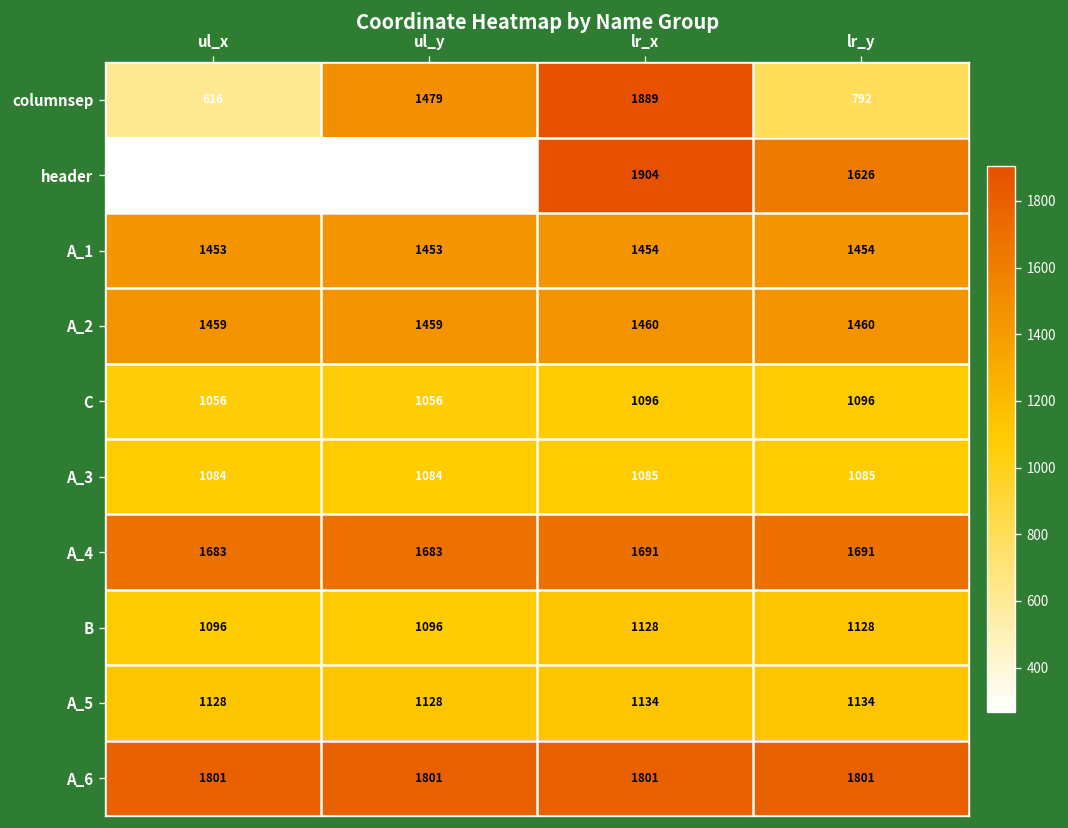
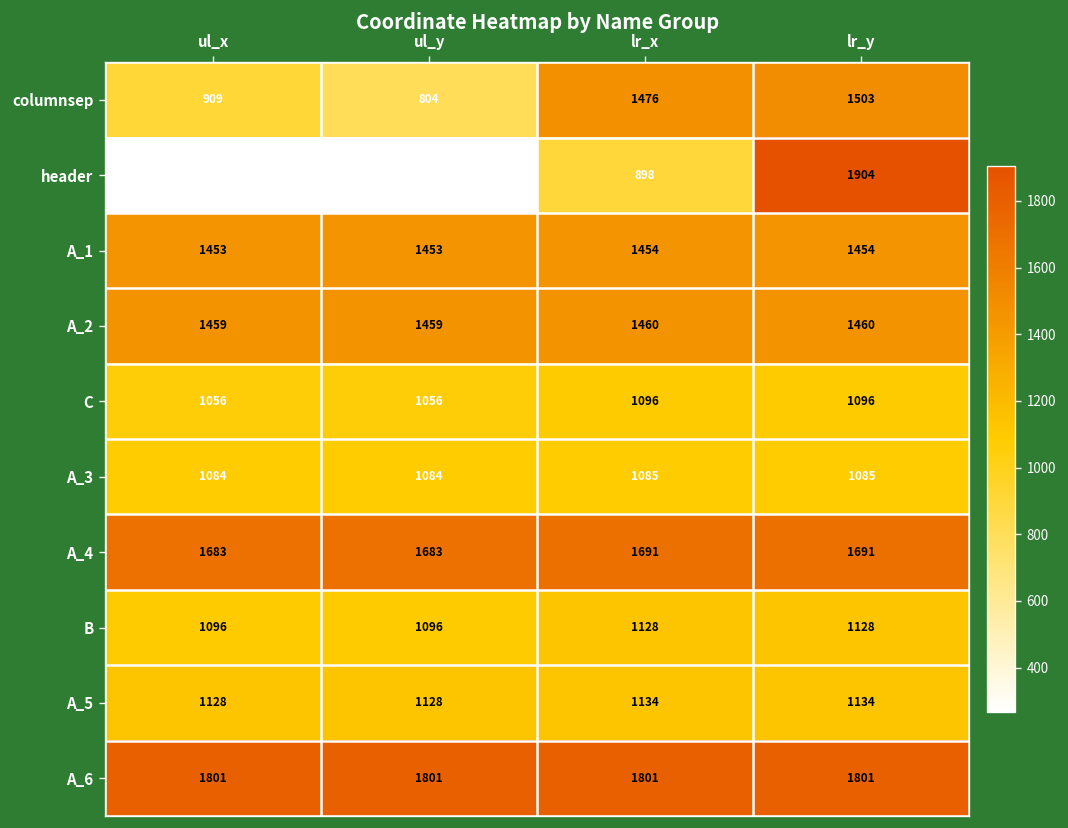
  {
    "columnsep": {
-     "ul_x": 616,
-     "ul_y": 1479,
-     "lr_x": 1889,
-     "lr_y": 792
+     "ul_x": 909,
+     "ul_y": 804,
+     "lr_x": 1476,
+     "lr_y": 1503
    },
    "header": {
-     "lr_x": 1904,
-     "lr_y": 1626
+     "lr_x": 898,
+     "lr_y": 1904
    },
    "A_1": {
      "ul_x": 1453,
      "ul_y": 1453,
      "lr_x": 1454,
      "lr_y": 1454
    },
    "A_2": {
      "ul_x": 1459,
      "ul_y": 1459,
      "lr_x": 1460,
      "lr_y": 1460
    },
    "C": {
      "ul_x": 1056,
      "ul_y": 1056,
      "lr_x": 1096,
      "lr_y": 1096
    },
    "A_3": {
      "ul_x": 1084,
      "ul_y": 1084,
      "lr_x": 1085,
      "lr_y": 1085
    },
    "A_4": {
      "ul_x": 1683,
      "ul_y": 1683,
      "lr_x": 1691,
      "lr_y": 1691
    },
    "B": {
      "ul_x": 1096,
      "ul_y": 1096,
      "lr_x": 1128,
      "lr_y": 1128
    },
    "A_5": {
      "ul_x": 1128,
      "ul_y": 1128,
      "lr_x": 1134,
      "lr_y": 1134
    },
    "A_6": {
      "ul_x": 1801,
      "ul_y": 1801,
      "lr_x": 1801,
      "lr_y": 1801
    }
  }
